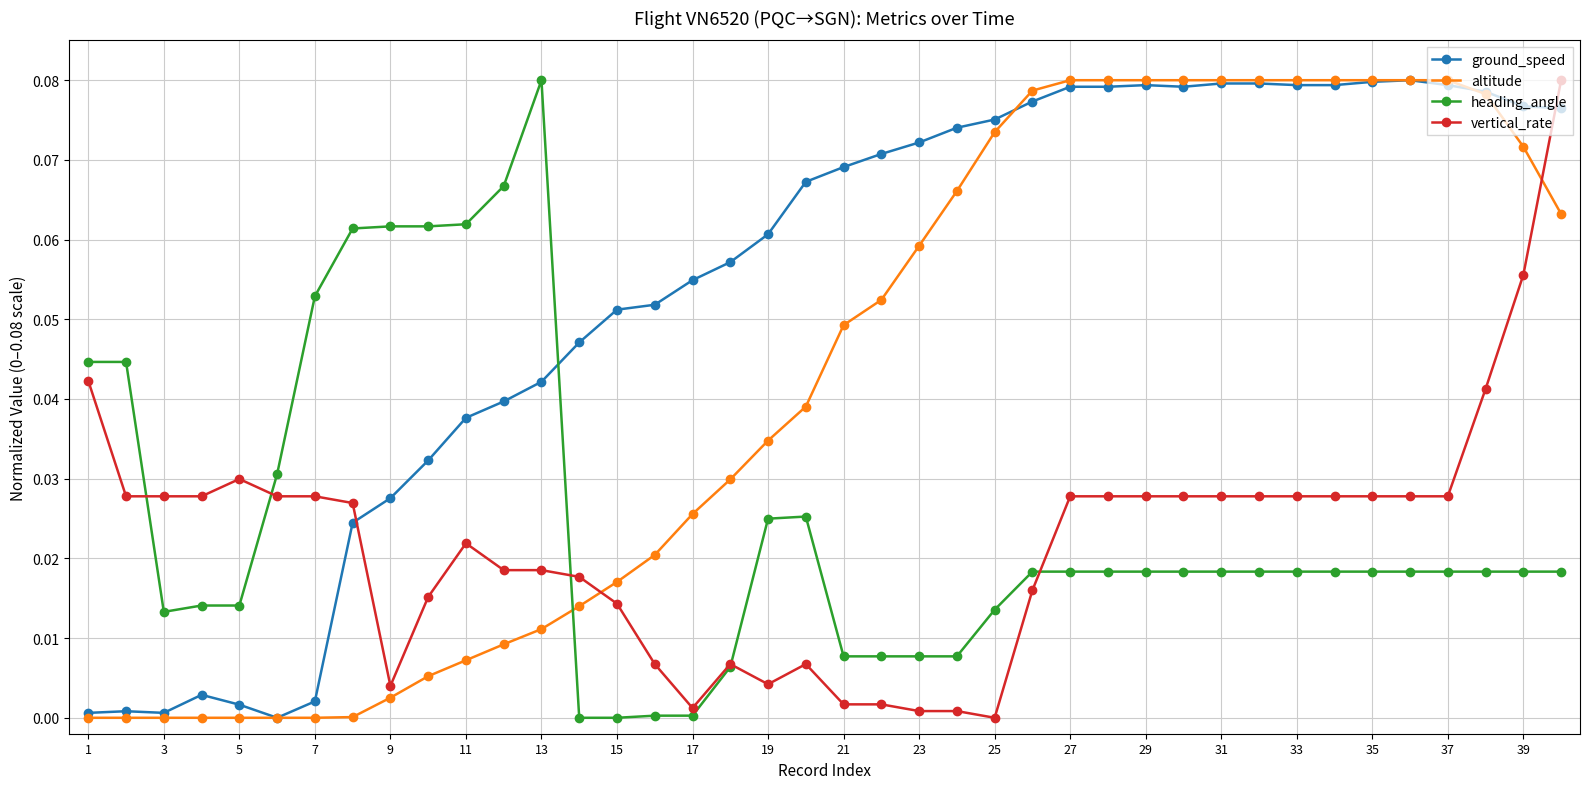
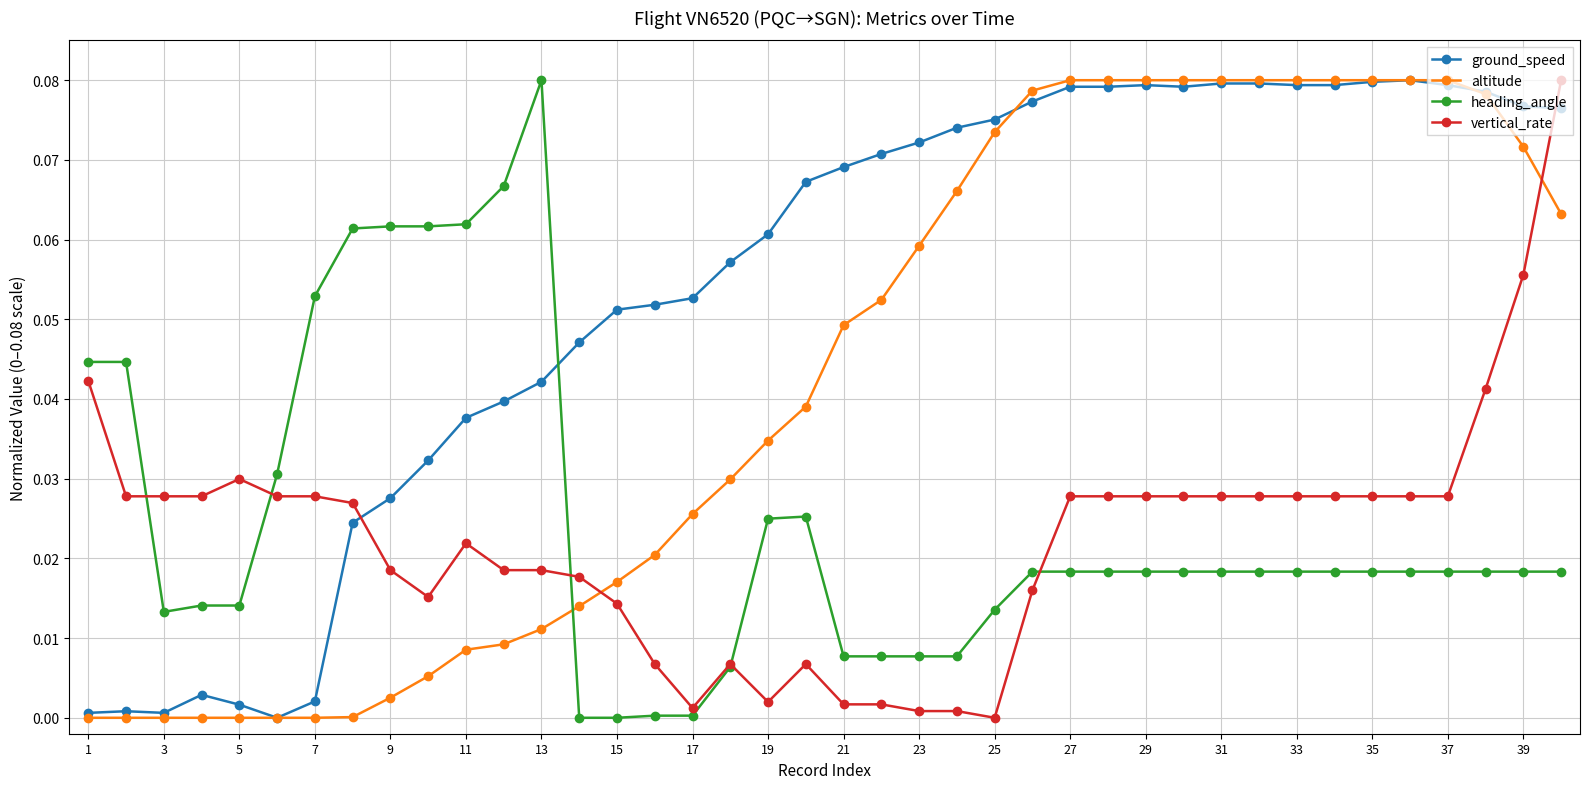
  {
    "ground_speed": {
      "1": 0.001,
      "3": 0.001,
      "5": 0.002,
      "7": 0.002,
      "9": 0.028,
      "11": 0.038,
      "13": 0.042,
      "15": 0.051,
-     "17": 0.055,
+     "17": 0.053,
      "19": 0.061,
      "21": 0.069,
      "23": 0.072,
      "25": 0.075,
      "27": 0.079,
      "29": 0.079,
      "31": 0.080,
      "33": 0.079
    },
    "altitude": {
      "1": 0.000,
      "3": 0.000,
      "5": 0.000,
      "7": 0.000,
      "9": 0.003,
-     "11": 0.007,
+     "11": 0.009,
      "13": 0.011,
      "15": 0.017,
      "17": 0.026,
      "19": 0.035,
      "21": 0.049,
      "23": 0.059,
      "25": 0.073,
      "27": 0.080,
      "29": 0.080,
      "31": 0.080,
      "33": 0.080,
      "39": 0.072
    },
    "heading_angle": {
      "1": 0.045,
      "3": 0.013,
      "5": 0.014,
      "7": 0.053,
      "9": 0.062,
      "11": 0.062,
      "13": 0.080,
      "15": 0.000,
      "17": 0.000,
      "19": 0.025,
      "21": 0.008,
      "23": 0.008,
      "25": 0.014,
      "27": 0.018,
      "29": 0.018,
      "31": 0.018,
      "33": 0.018,
      "35": 0.018,
      "37": 0.018,
      "39": 0.018
    },
    "vertical_rate": {
      "1": 0.042,
      "3": 0.028,
      "5": 0.030,
      "7": 0.028,
-     "9": 0.004,
+     "9": 0.019,
      "11": 0.022,
      "13": 0.019,
      "15": 0.014,
      "17": 0.001,
-     "19": 0.004,
+     "19": 0.002,
      "21": 0.002,
      "23": 0.001,
      "25": 0.000,
      "27": 0.028,
      "29": 0.028,
      "31": 0.028,
      "33": 0.028,
      "35": 0.028,
      "37": 0.028,
      "39": 0.056
    }
  }
